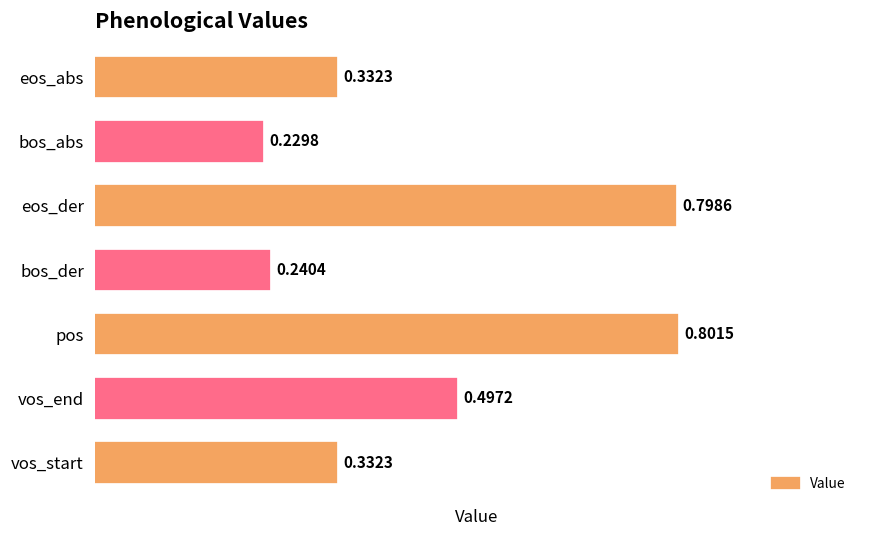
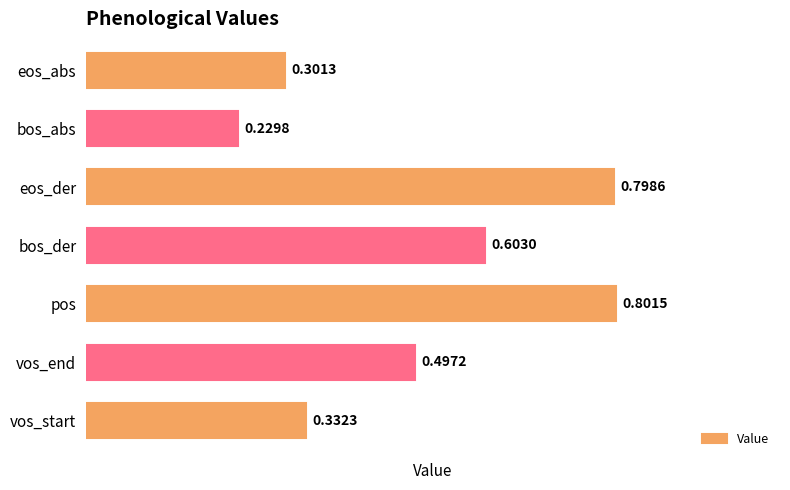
  {
-   "eos_abs": 0.3323,
+   "eos_abs": 0.3013,
    "bos_abs": 0.2298,
    "eos_der": 0.7986,
-   "bos_der": 0.2404,
+   "bos_der": 0.6030,
    "pos": 0.8015,
    "vos_end": 0.4972,
    "vos_start": 0.3323
  }
